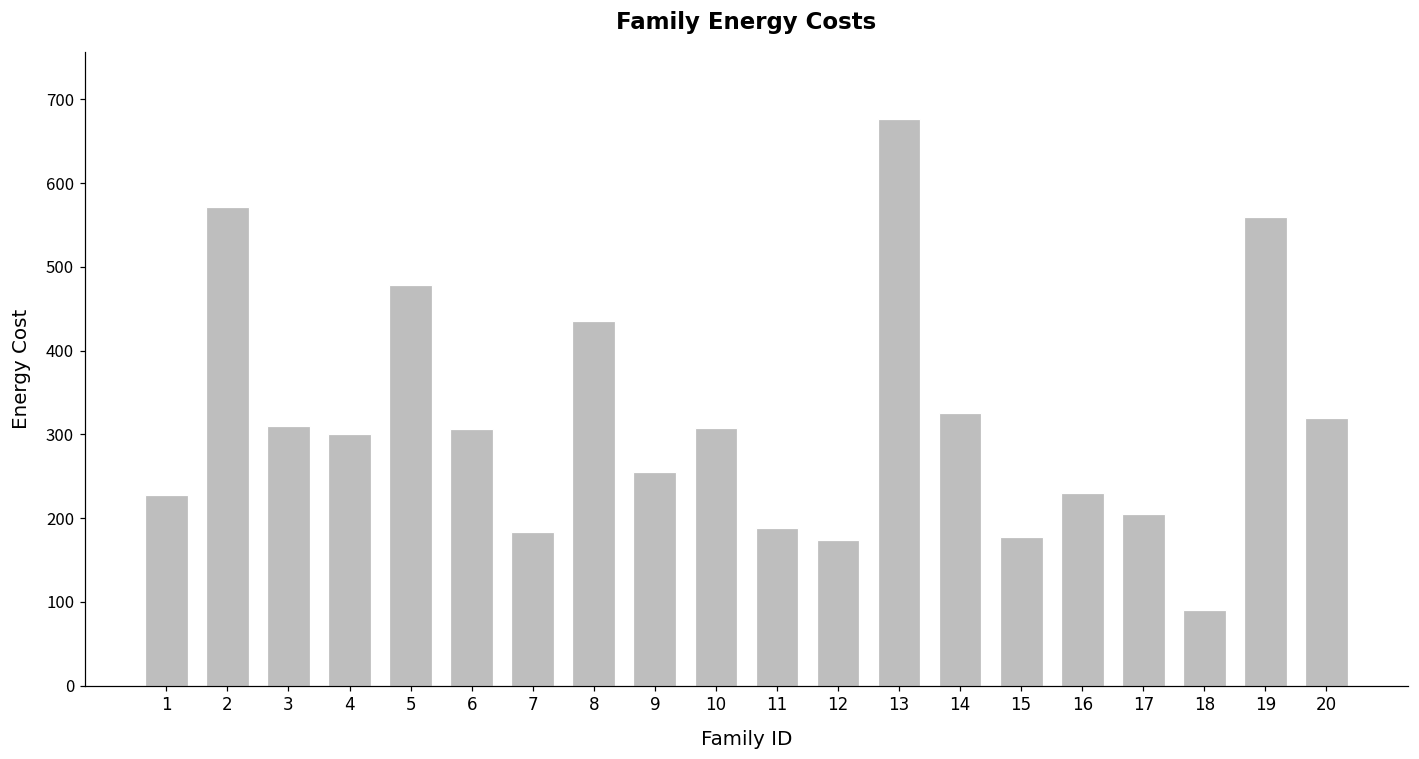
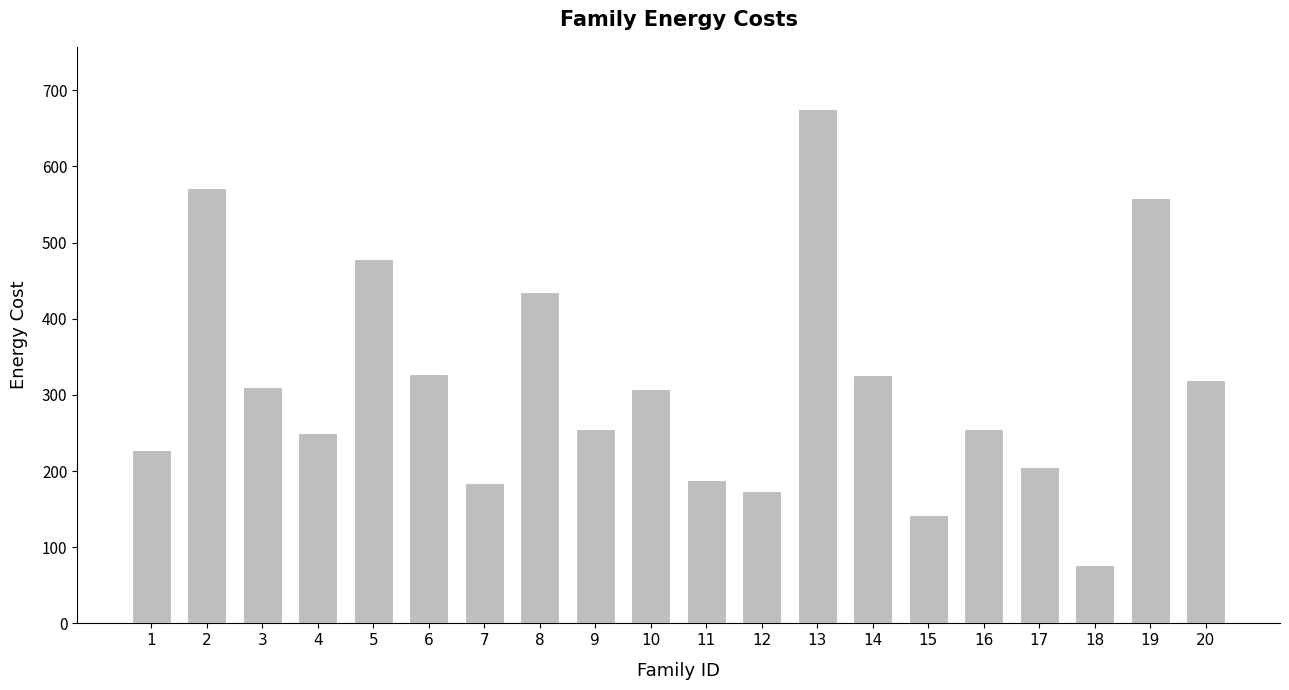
  {
    "1": 230,
    "2": 570,
    "3": 310,
-   "4": 300,
+   "4": 250,
    "5": 480,
-   "6": 310,
+   "6": 330,
    "7": 180,
    "8": 440,
    "9": 260,
    "10": 310,
    "11": 190,
    "12": 170,
    "13": 680,
    "14": 330,
-   "15": 180,
-   "16": 230,
+   "15": 140,
+   "16": 260,
    "17": 210,
-   "18": 90,
+   "18": 80,
    "19": 560,
    "20": 320
  }
